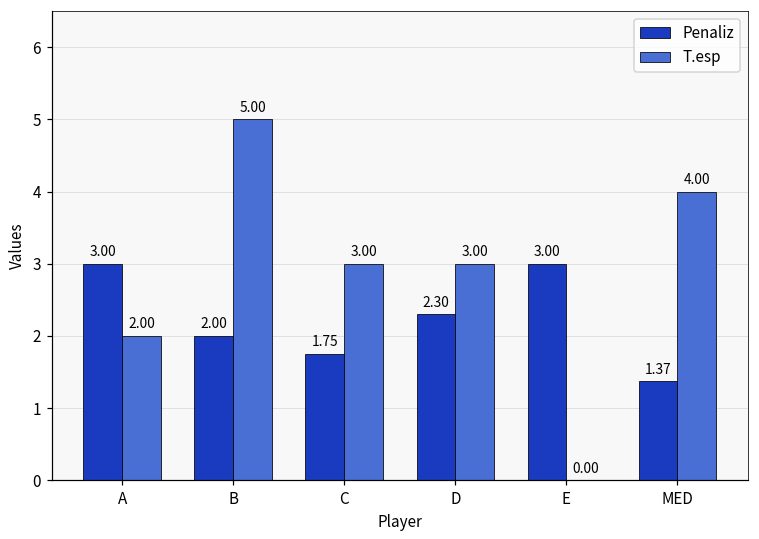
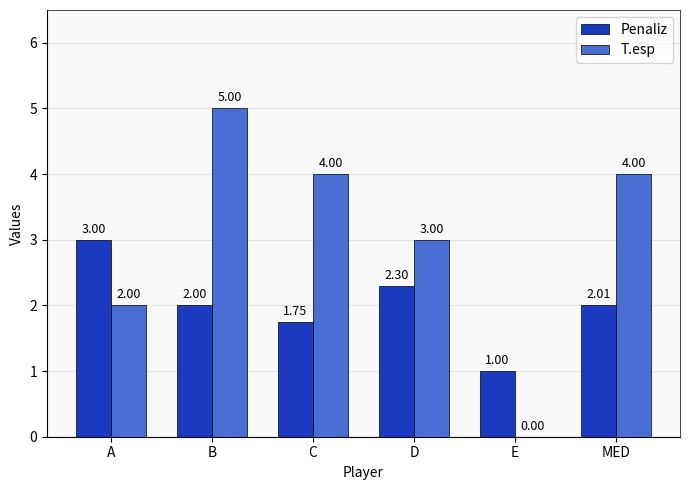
  {
    "Penaliz": {
      "A": 3.00,
      "B": 2.00,
      "C": 1.75,
      "D": 2.30,
-     "E": 3.00,
-     "MED": 1.37
+     "E": 1.00,
+     "MED": 2.01
    },
    "T.esp": {
      "A": 2.00,
      "B": 5.00,
-     "C": 3.00,
+     "C": 4.00,
      "D": 3.00,
      "E": 0.00,
      "MED": 4.00
    }
  }
